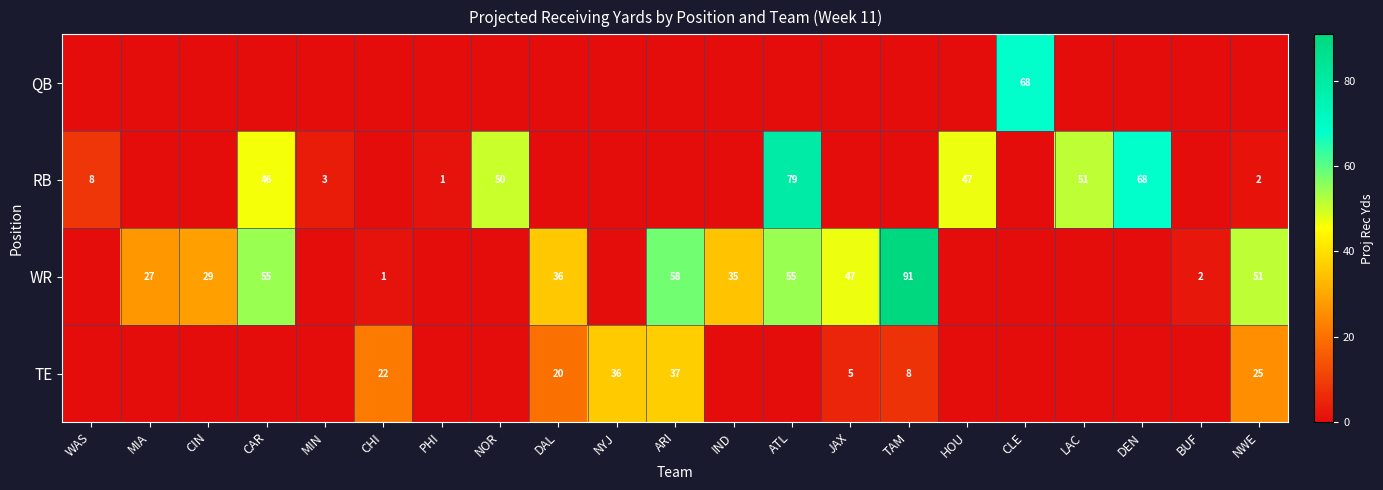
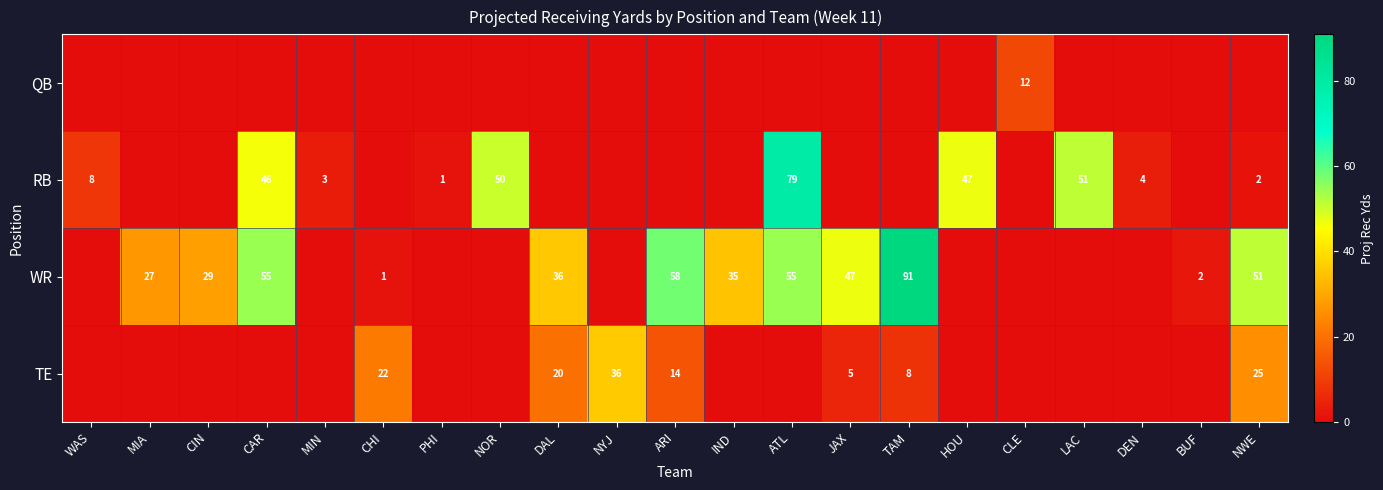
  {
    "QB": {
-     "CLE": 68
+     "CLE": 12
    },
    "RB": {
      "WAS": 8,
      "CAR": 46,
      "MIN": 3,
      "PHI": 1,
      "NOR": 50,
      "ATL": 79,
      "HOU": 47,
      "LAC": 51,
-     "DEN": 68,
+     "DEN": 4,
      "NWE": 2
    },
    "WR": {
      "MIA": 27,
      "CIN": 29,
      "CAR": 55,
      "CHI": 1,
      "DAL": 36,
      "ARI": 58,
      "IND": 35,
      "ATL": 55,
      "JAX": 47,
      "TAM": 91,
      "BUF": 2,
      "NWE": 51
    },
    "TE": {
      "CHI": 22,
      "DAL": 20,
      "NYJ": 36,
-     "ARI": 37,
+     "ARI": 14,
      "JAX": 5,
      "TAM": 8,
      "NWE": 25
    }
  }
